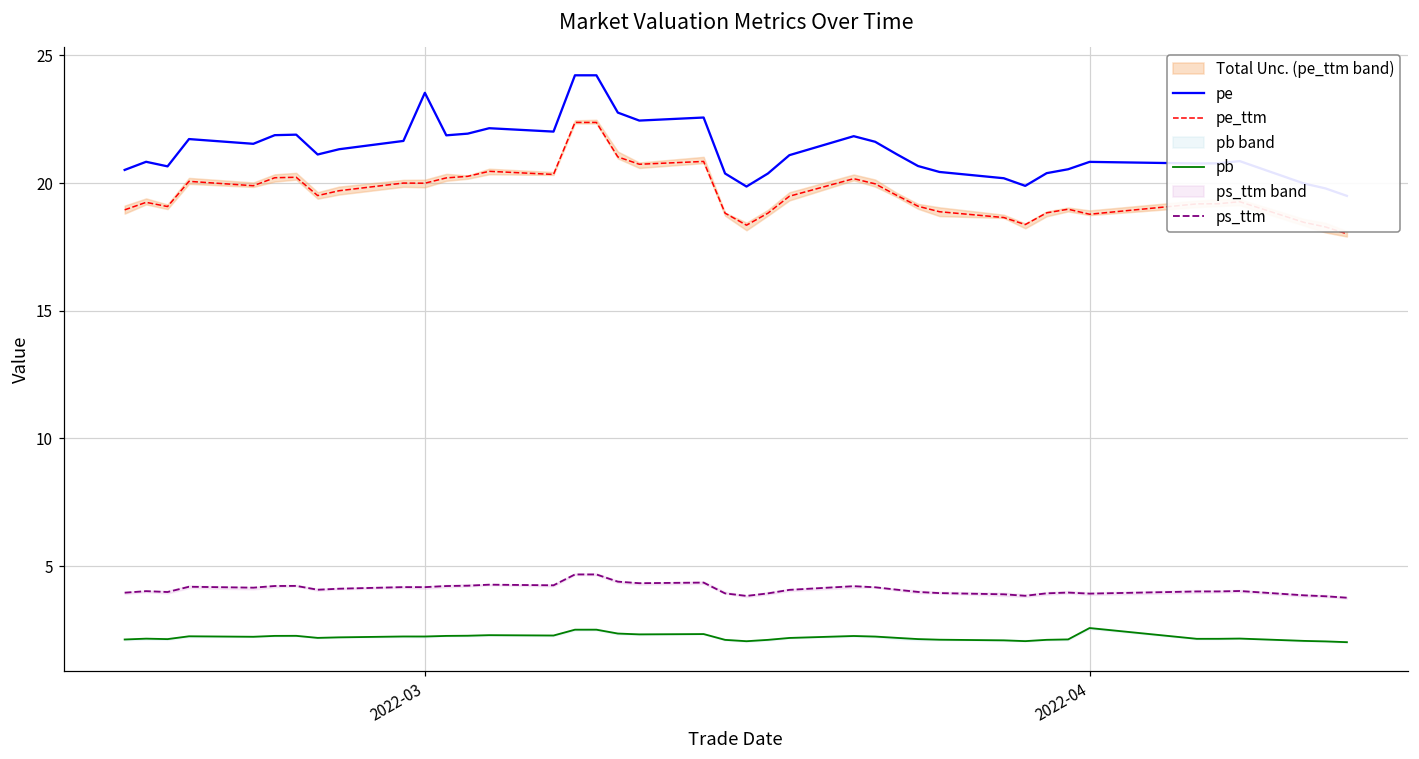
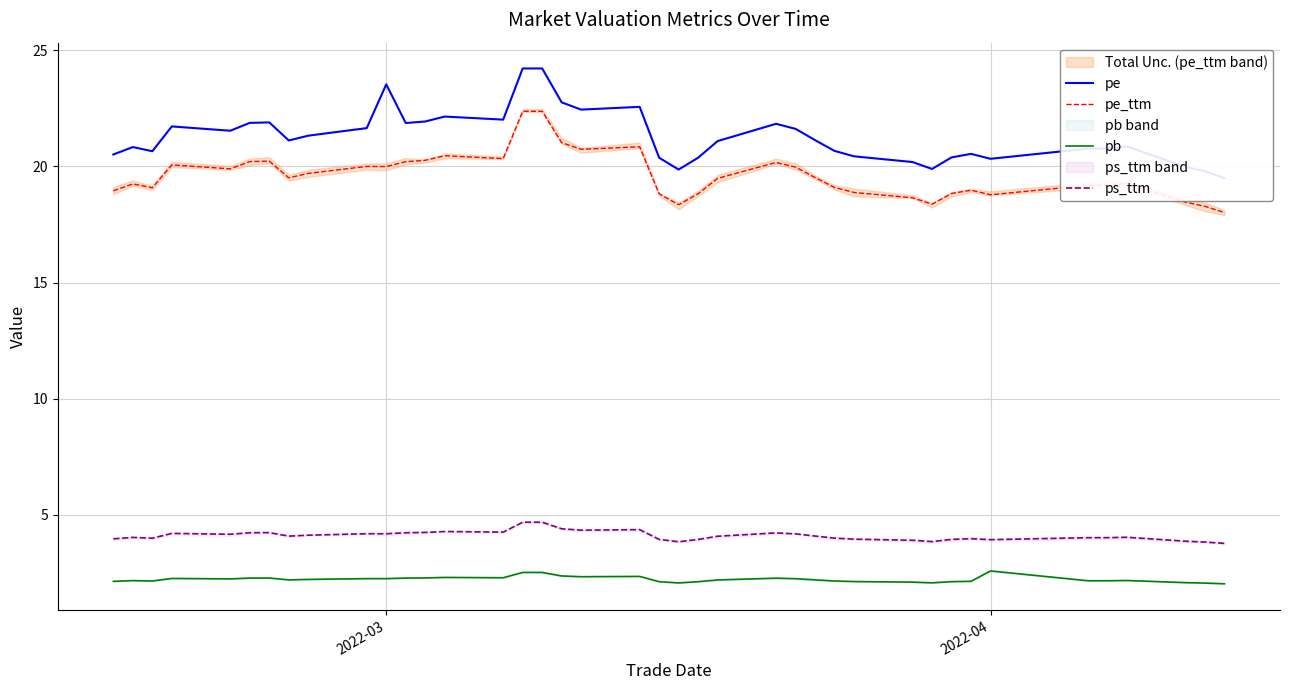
  {
    "pe": {
      "2022-03": 23.5,
-     "2022-04": 20.8
+     "2022-04": 20.3
    },
    "pe_ttm": {
      "2022-03": 20.0,
      "2022-04": 18.8
    }
  }
